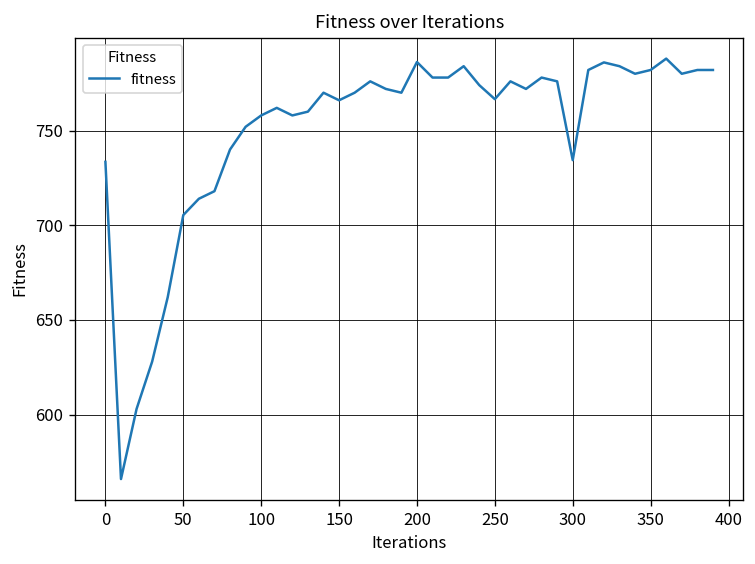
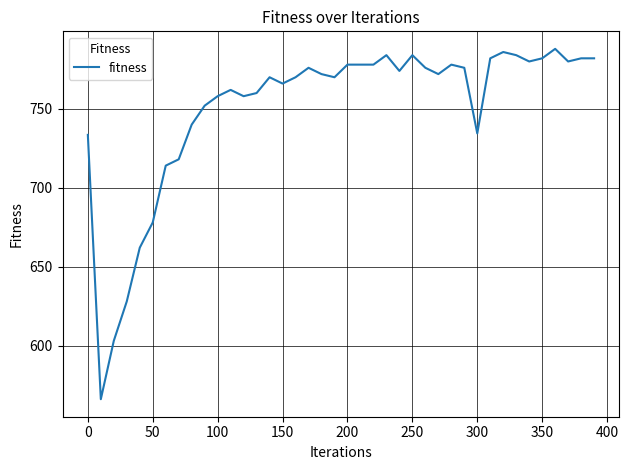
  {
    "0": 734,
-   "50": 705,
+   "50": 678,
    "100": 758,
    "150": 766,
-   "200": 786,
-   "250": 767,
+   "200": 778,
+   "250": 784,
    "300": 734,
    "350": 782
  }
